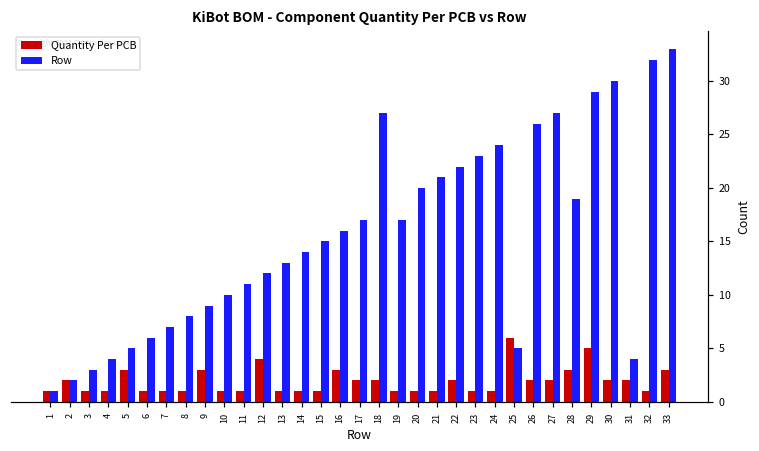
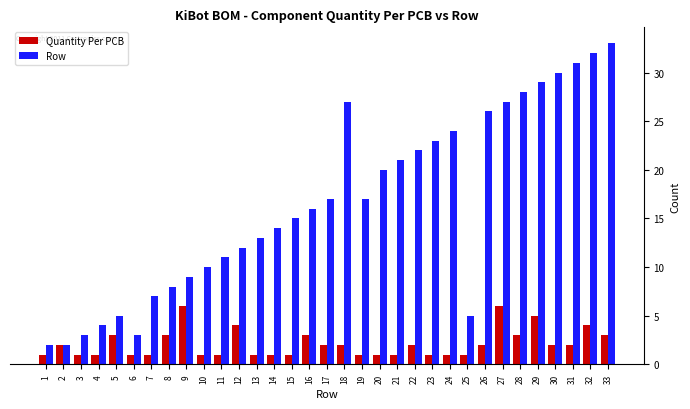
  {
    "Quantity Per PCB": {
      "1": 1,
      "2": 2,
      "3": 1,
      "4": 1,
      "5": 3,
      "6": 1,
      "7": 1,
-     "8": 1,
-     "9": 3,
+     "8": 3,
+     "9": 6,
      "10": 1,
      "11": 1,
      "12": 4,
      "13": 1,
      "14": 1,
      "15": 1,
      "16": 3,
      "17": 2,
      "18": 2,
      "19": 1,
      "20": 1,
      "21": 1,
      "22": 2,
      "23": 1,
      "24": 1,
-     "25": 6,
+     "25": 1,
      "26": 2,
-     "27": 2,
+     "27": 6,
      "28": 3,
      "29": 5,
      "30": 2,
      "31": 2,
-     "32": 1,
+     "32": 4,
      "33": 3
    },
    "Row": {
-     "1": 1,
+     "1": 2,
      "2": 2,
      "3": 3,
      "4": 4,
      "5": 5,
-     "6": 6,
+     "6": 3,
      "7": 7,
      "8": 8,
      "9": 9,
      "10": 10,
      "11": 11,
      "12": 12,
      "13": 13,
      "14": 14,
      "15": 15,
      "16": 16,
      "17": 17,
      "18": 27,
      "19": 17,
      "20": 20,
      "21": 21,
      "22": 22,
      "23": 23,
      "24": 24,
      "25": 5,
      "26": 26,
      "27": 27,
-     "28": 19,
+     "28": 28,
      "29": 29,
      "30": 30,
-     "31": 4,
+     "31": 31,
      "32": 32,
      "33": 33
    }
  }
